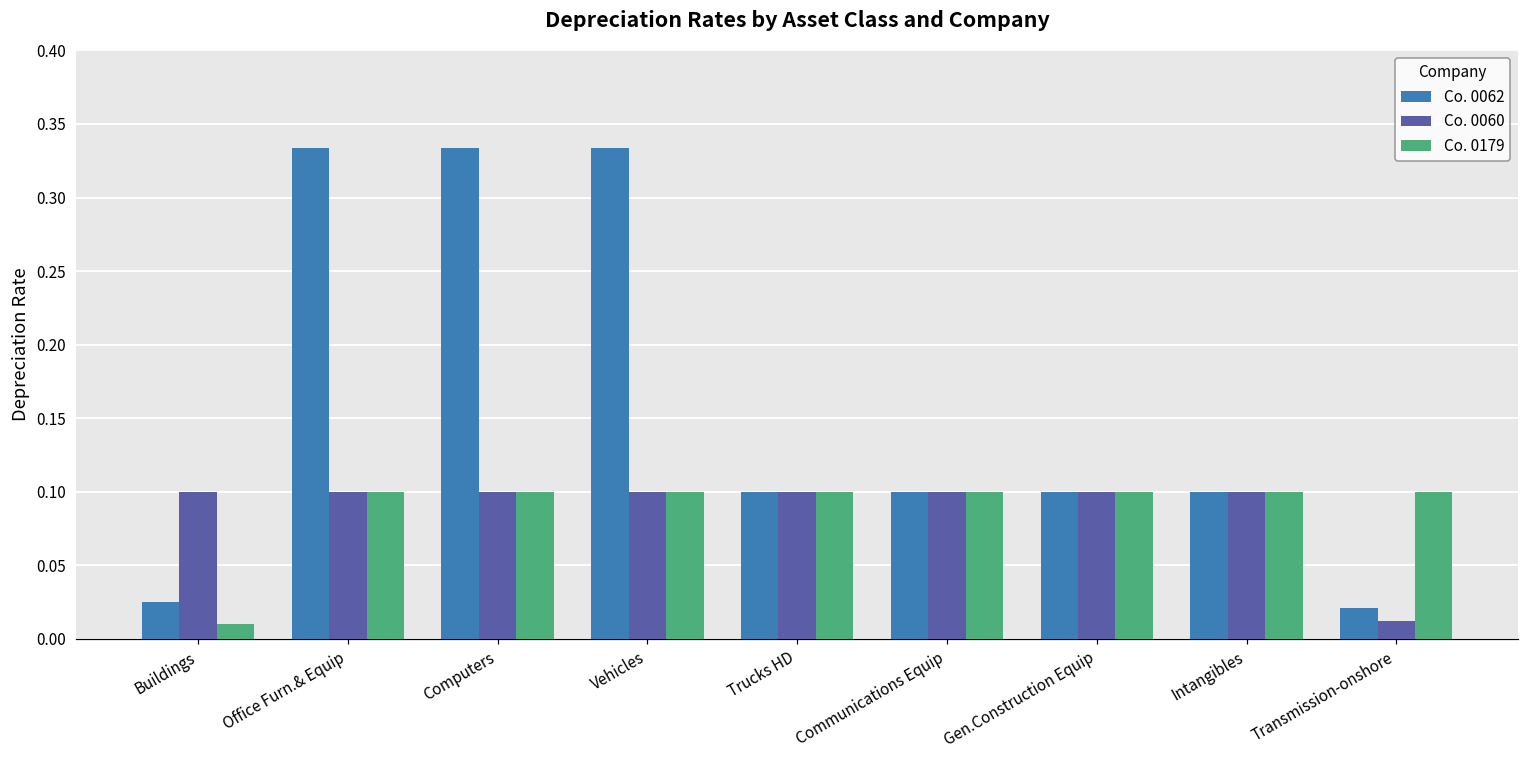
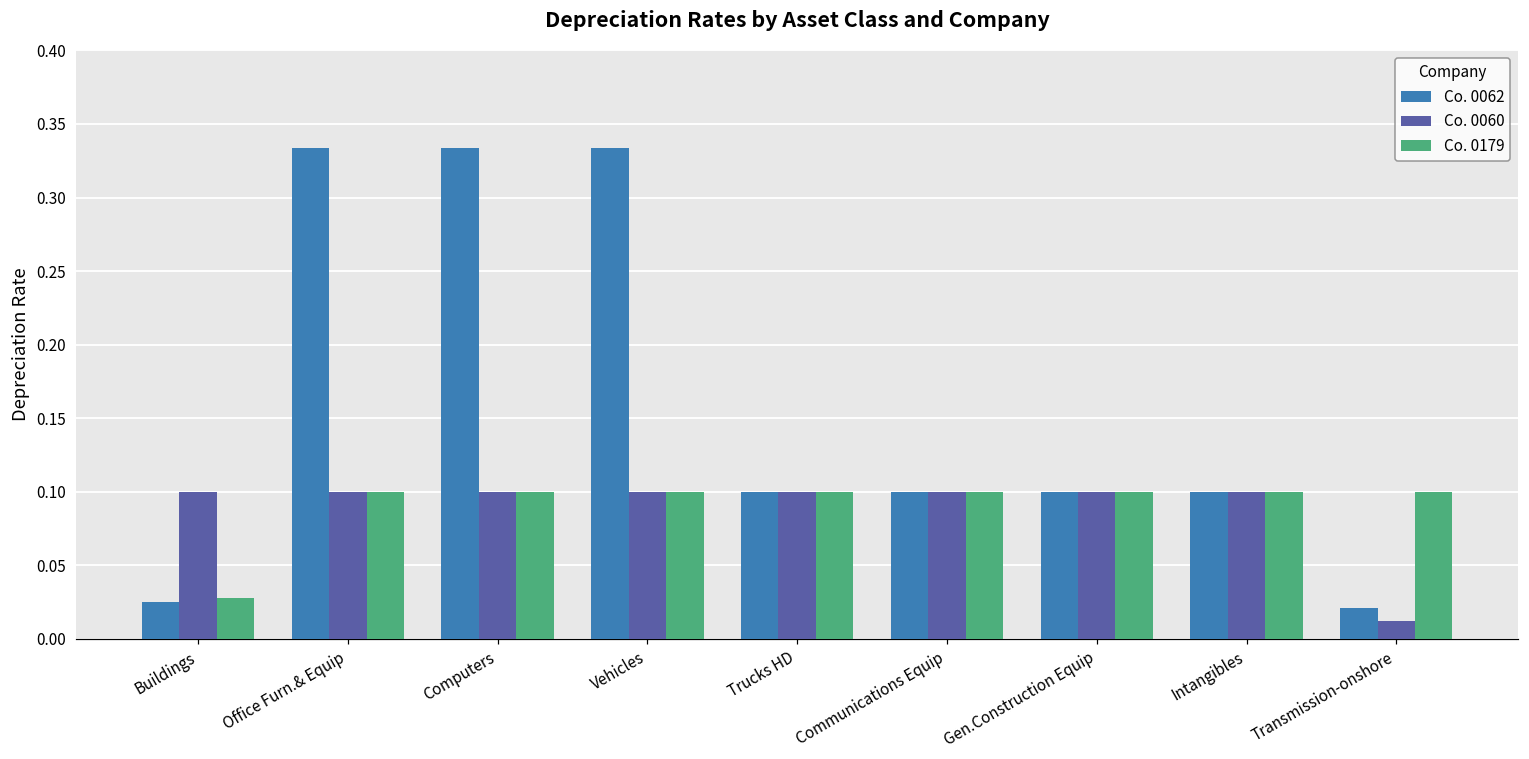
  {
    "Co. 0179": {
-     "Buildings": 0.010,
+     "Buildings": 0.028,
      "Office Furn.& Equip": 0.100,
      "Computers": 0.100,
      "Vehicles": 0.100,
      "Trucks HD": 0.100,
      "Communications Equip": 0.100,
      "Gen.Construction Equip": 0.100,
      "Intangibles": 0.100,
      "Transmission-onshore": 0.100
    }
  }
